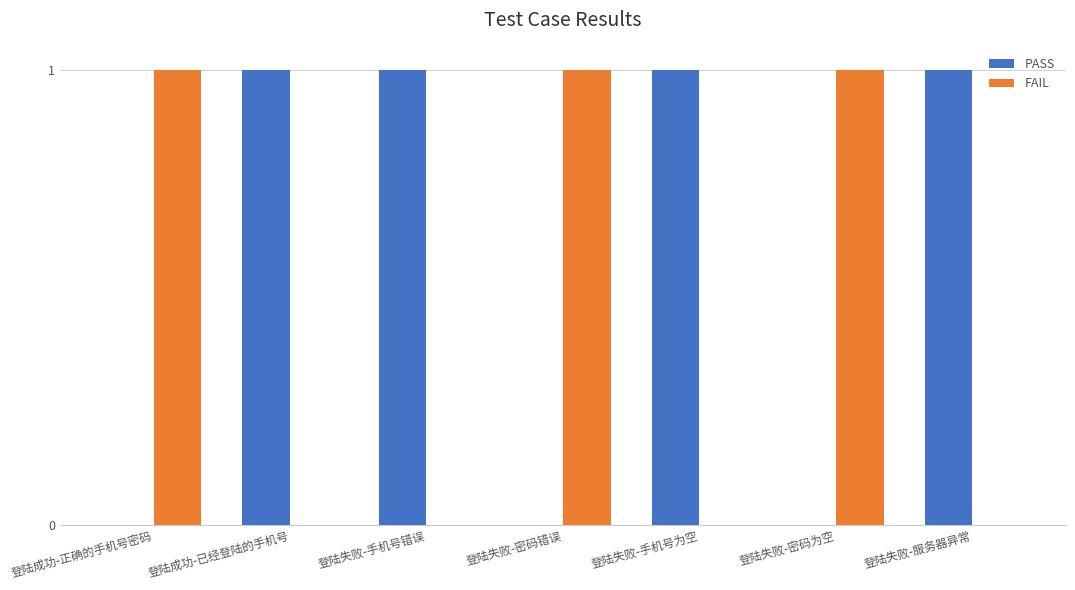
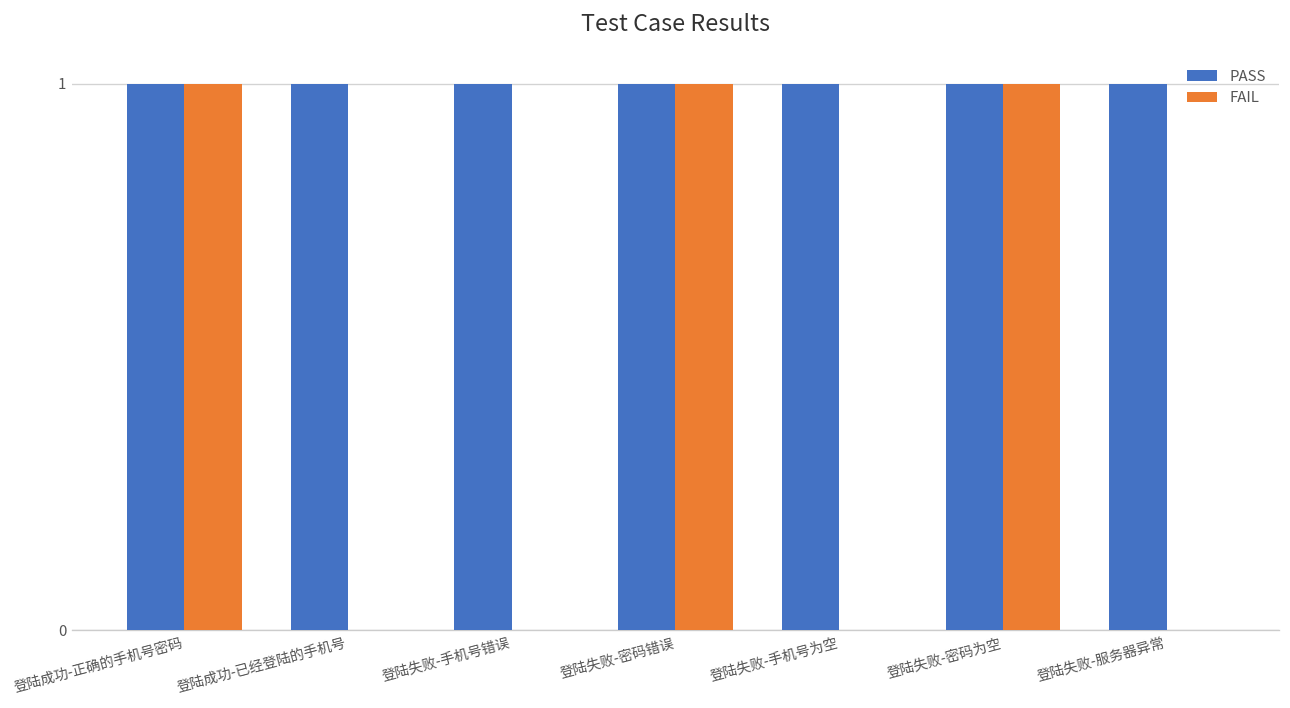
  {
    "PASS": {
-     "登陆成功-正确的手机号密码": 0,
+     "登陆成功-正确的手机号密码": 1,
      "登陆成功-已经登陆的手机号": 1,
      "登陆失败-手机号错误": 1,
-     "登陆失败-密码错误": 0,
+     "登陆失败-密码错误": 1,
      "登陆失败-手机号为空": 1,
-     "登陆失败-密码为空": 0,
+     "登陆失败-密码为空": 1,
      "登陆失败-服务器异常": 1
    },
    "FAIL": {
      "登陆成功-正确的手机号密码": 1,
      "登陆成功-已经登陆的手机号": 0,
      "登陆失败-手机号错误": 0,
      "登陆失败-密码错误": 1,
      "登陆失败-手机号为空": 0,
      "登陆失败-密码为空": 1,
      "登陆失败-服务器异常": 0
    }
  }
